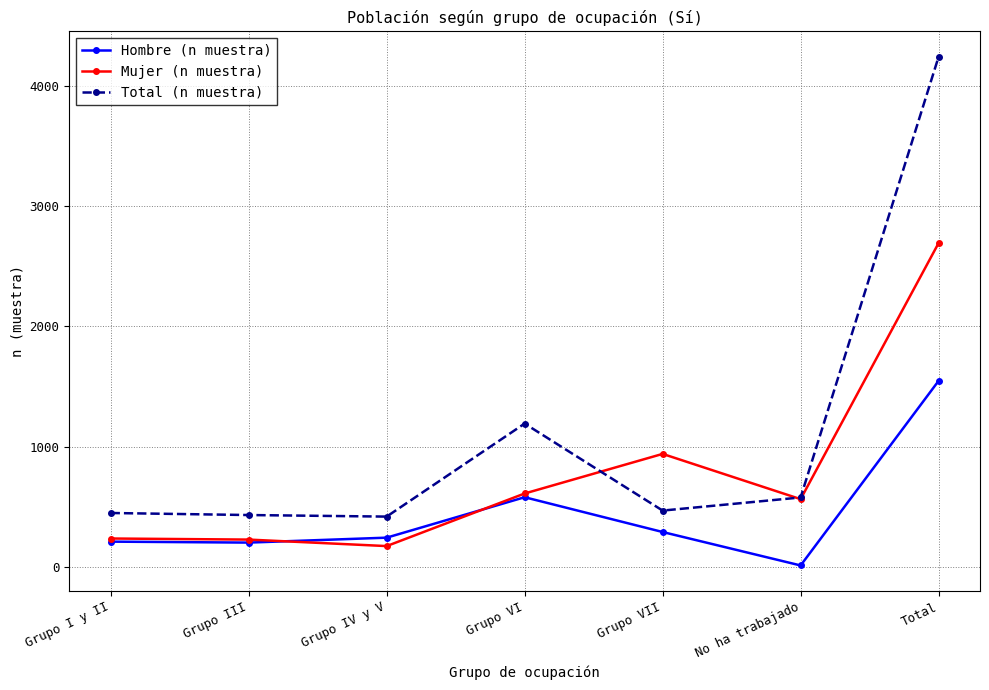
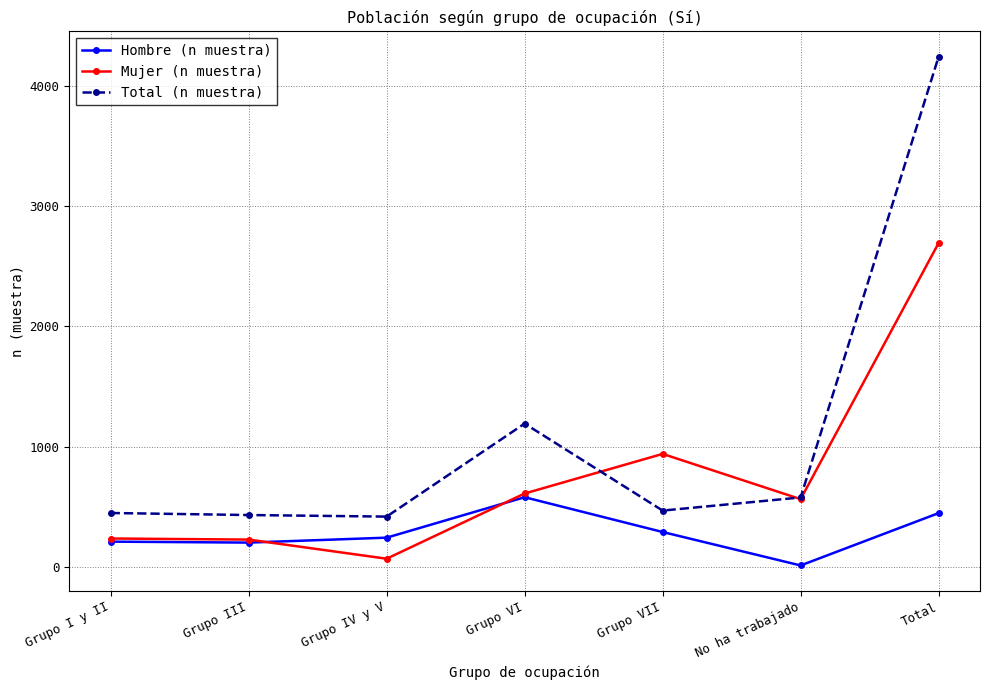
  {
    "Hombre (n muestra)": {
      "Grupo I y II": 210,
      "Grupo III": 200,
      "Grupo IV y V": 250,
      "Grupo VI": 580,
      "Grupo VII": 290,
      "No ha trabajado": 10,
-     "Total": 1550
+     "Total": 450
    },
    "Mujer (n muestra)": {
      "Grupo I y II": 240,
      "Grupo III": 230,
-     "Grupo IV y V": 180,
+     "Grupo IV y V": 70,
      "Grupo VI": 610,
      "Grupo VII": 940,
      "Total": 2690
    },
    "Total (n muestra)": {
      "Grupo I y II": 450,
      "Grupo III": 430,
      "Grupo IV y V": 420,
      "Grupo VI": 1190,
      "Grupo VII": 470,
      "Total": 4240
    }
  }
